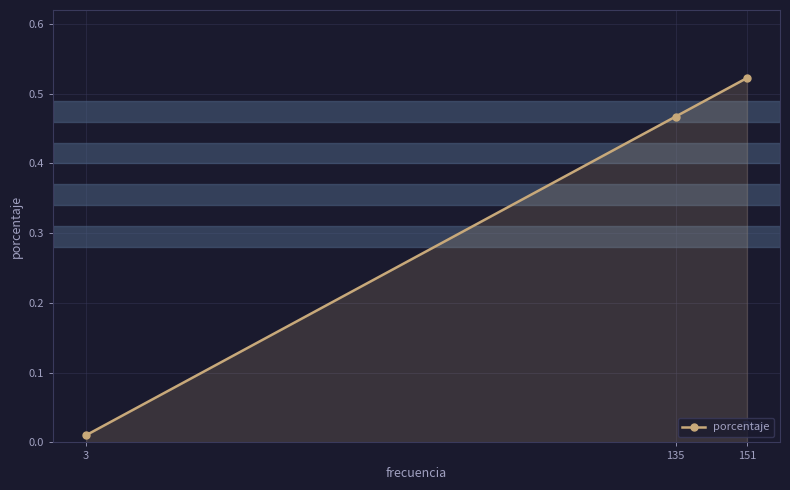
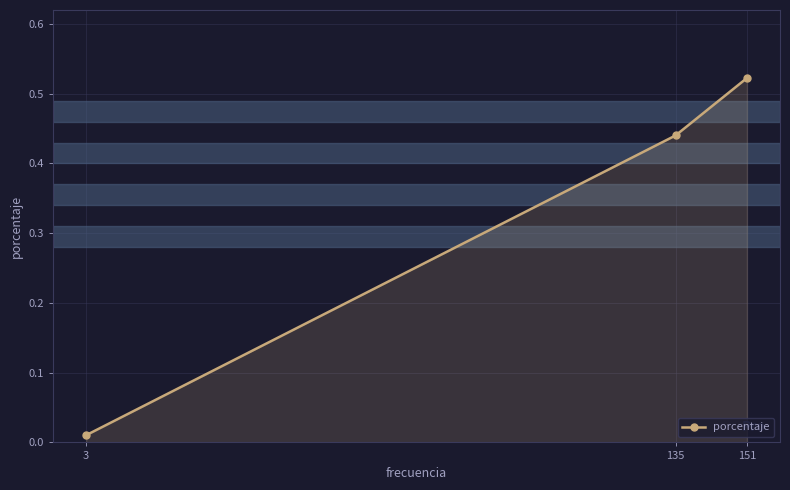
  {
    "3": 0.01,
-   "135": 0.47,
+   "135": 0.44,
    "151": 0.52
  }
